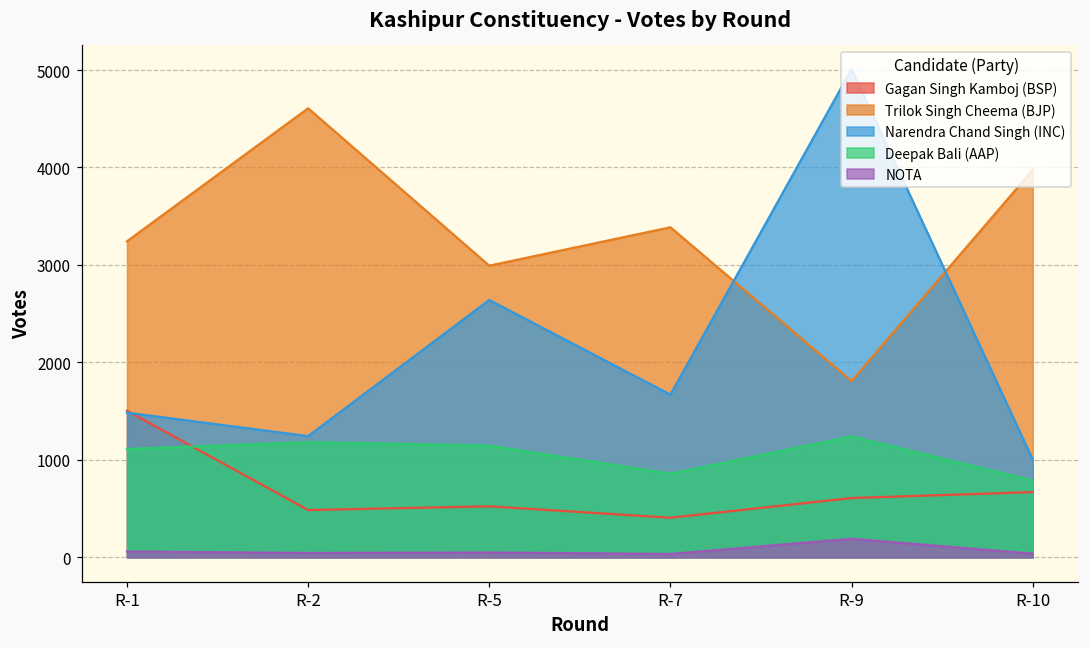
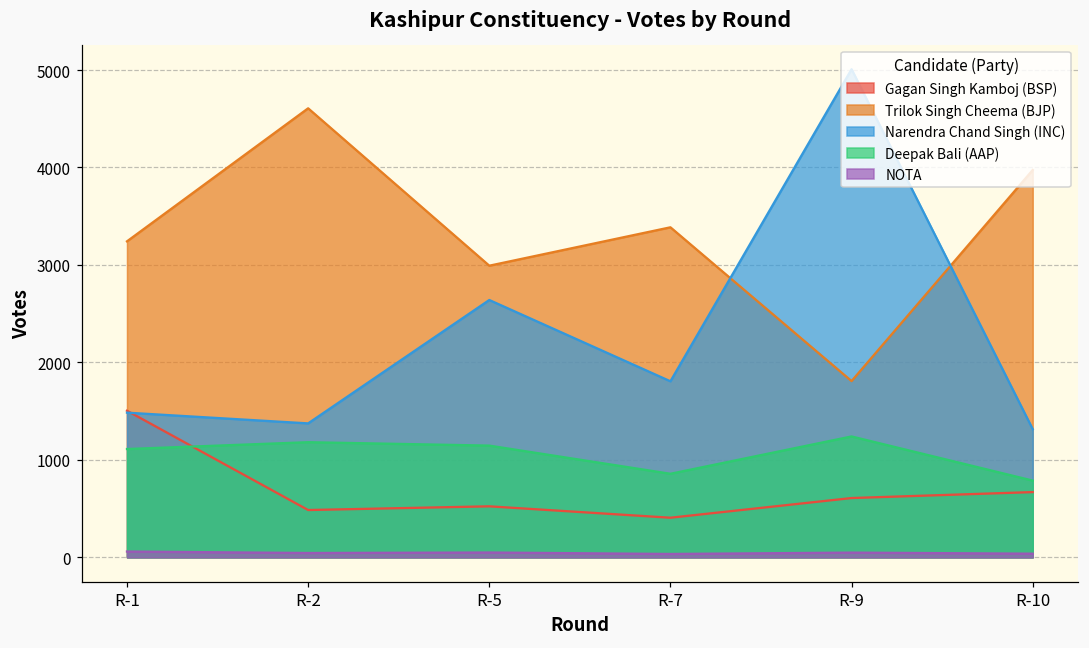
  {
    "Narendra Chand Singh (INC)": {
-     "R-2": 1200,
+     "R-2": 1400,
      "R-5": 2600,
-     "R-7": 1700,
-     "R-10": 1000
+     "R-7": 1800,
+     "R-10": 1300
    },
    "Deepak Bali (AAP)": {
      "R-1": 1100,
      "R-2": 1200,
      "R-5": 1100,
      "R-7": 900,
      "R-9": 1200,
      "R-10": 800
    },
    "NOTA": {
      "R-1": 100,
      "R-2": 0,
      "R-5": 0,
      "R-7": 0,
-     "R-9": 200,
+     "R-9": 0,
      "R-10": 0
    }
  }
